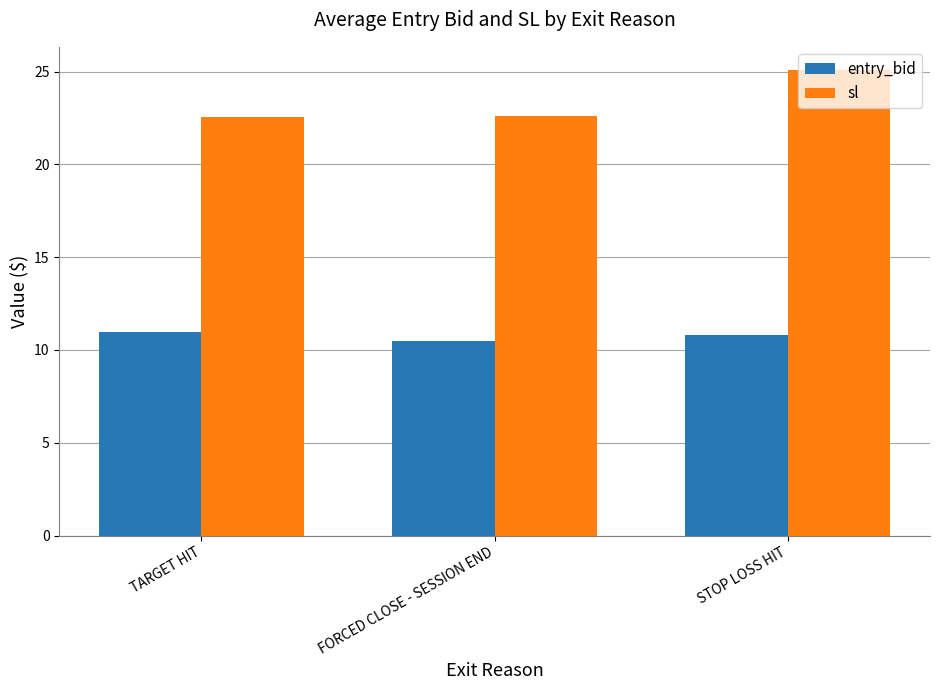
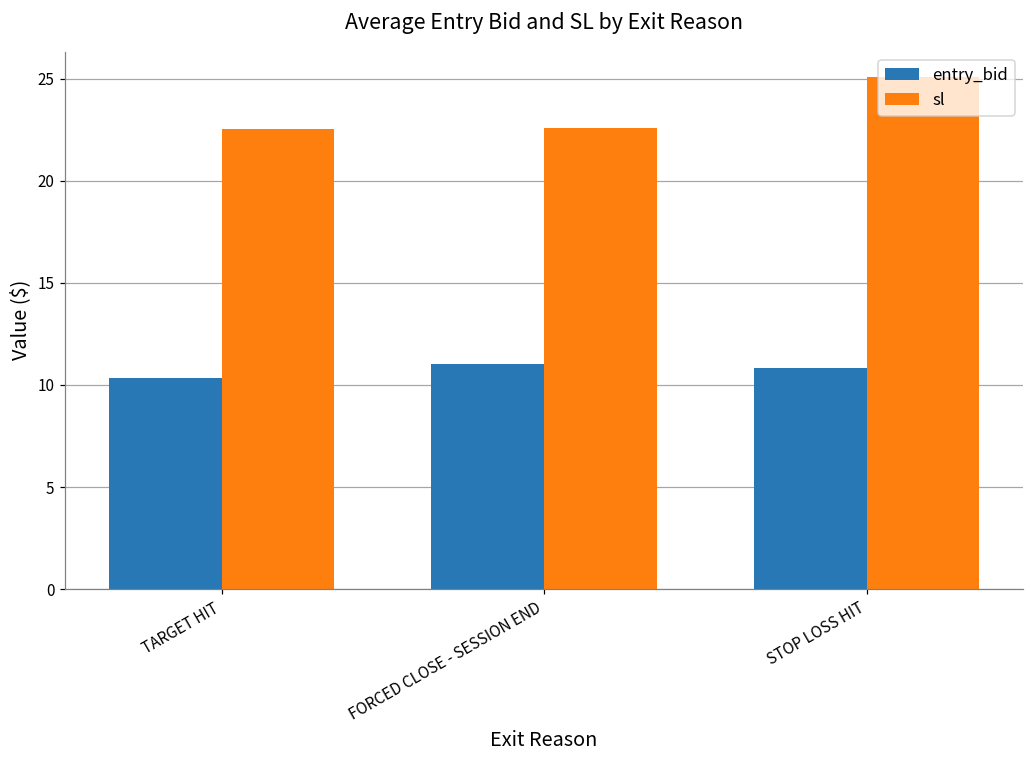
  {
    "entry_bid": {
-     "TARGET HIT": 11.0,
-     "FORCED CLOSE - SESSION END": 10.5,
+     "TARGET HIT": 10.4,
+     "FORCED CLOSE - SESSION END": 11.0,
      "STOP LOSS HIT": 10.8
    },
    "sl": {
      "TARGET HIT": 22.6,
      "FORCED CLOSE - SESSION END": 22.6
    }
  }
